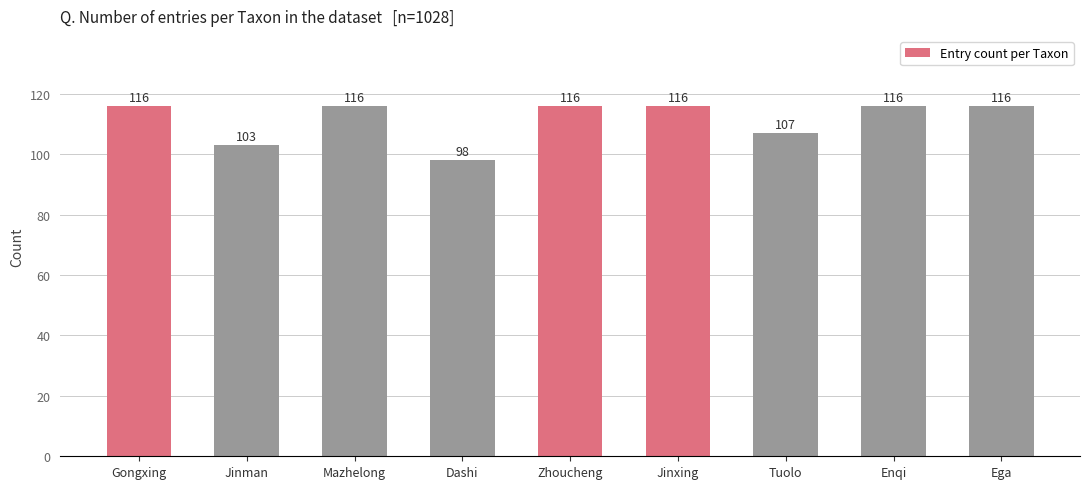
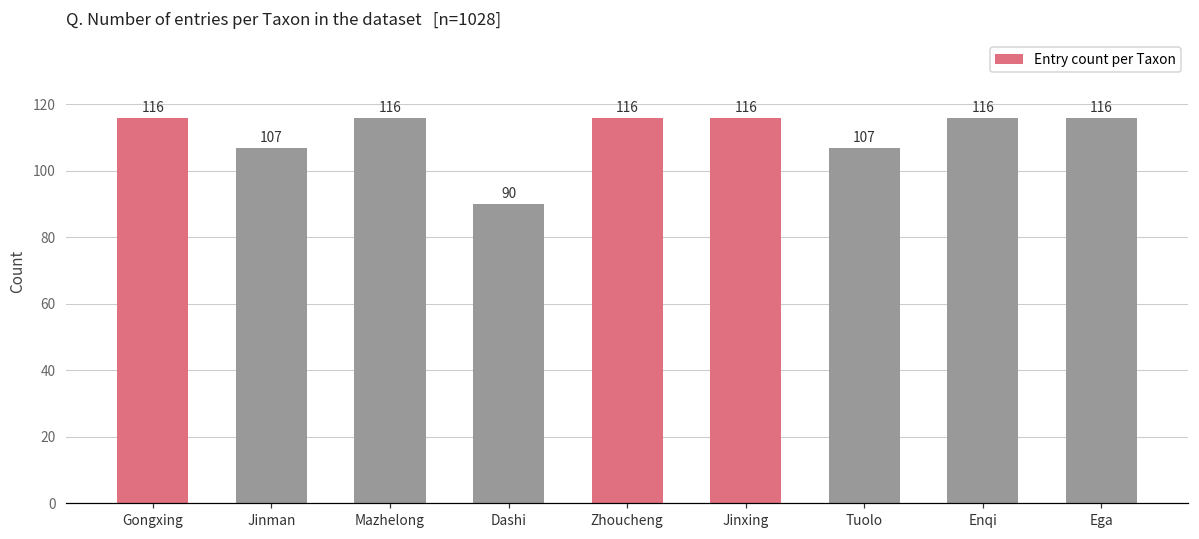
  {
    "Gongxing": 116,
-   "Jinman": 103,
+   "Jinman": 107,
    "Mazhelong": 116,
-   "Dashi": 98,
+   "Dashi": 90,
    "Zhoucheng": 116,
    "Jinxing": 116,
    "Tuolo": 107,
    "Enqi": 116,
    "Ega": 116
  }
